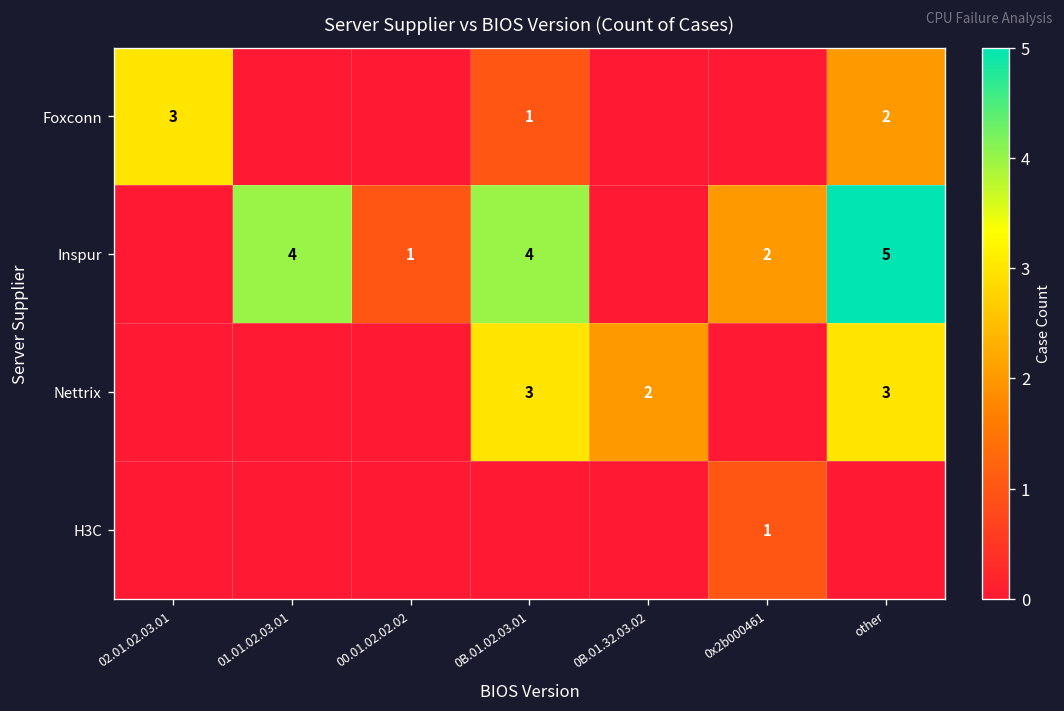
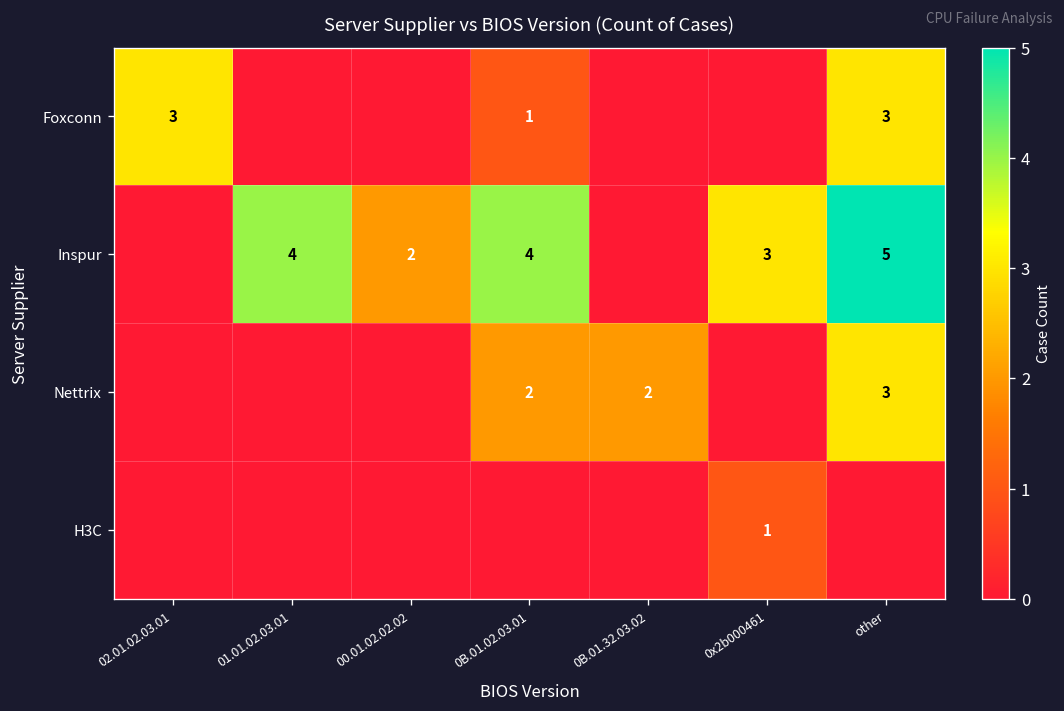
  {
    "Foxconn": {
      "02.01.02.03.01": 3,
      "0B.01.02.03.01": 1,
-     "other": 2
+     "other": 3
    },
    "Inspur": {
      "01.01.02.03.01": 4,
-     "00.01.02.02.02": 1,
+     "00.01.02.02.02": 2,
      "0B.01.02.03.01": 4,
-     "0x2b000461": 2,
+     "0x2b000461": 3,
      "other": 5
    },
    "Nettrix": {
-     "0B.01.02.03.01": 3,
+     "0B.01.02.03.01": 2,
      "0B.01.32.03.02": 2,
      "other": 3
    },
    "H3C": {
      "0x2b000461": 1
    }
  }
